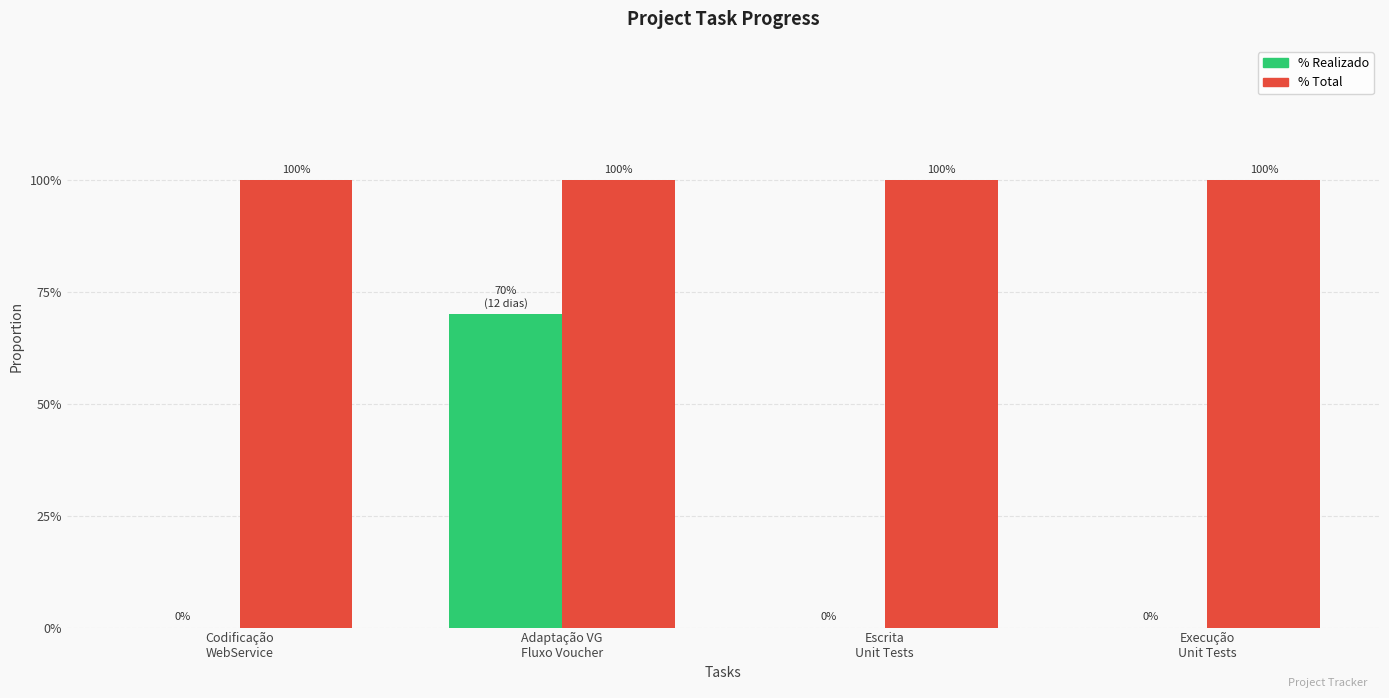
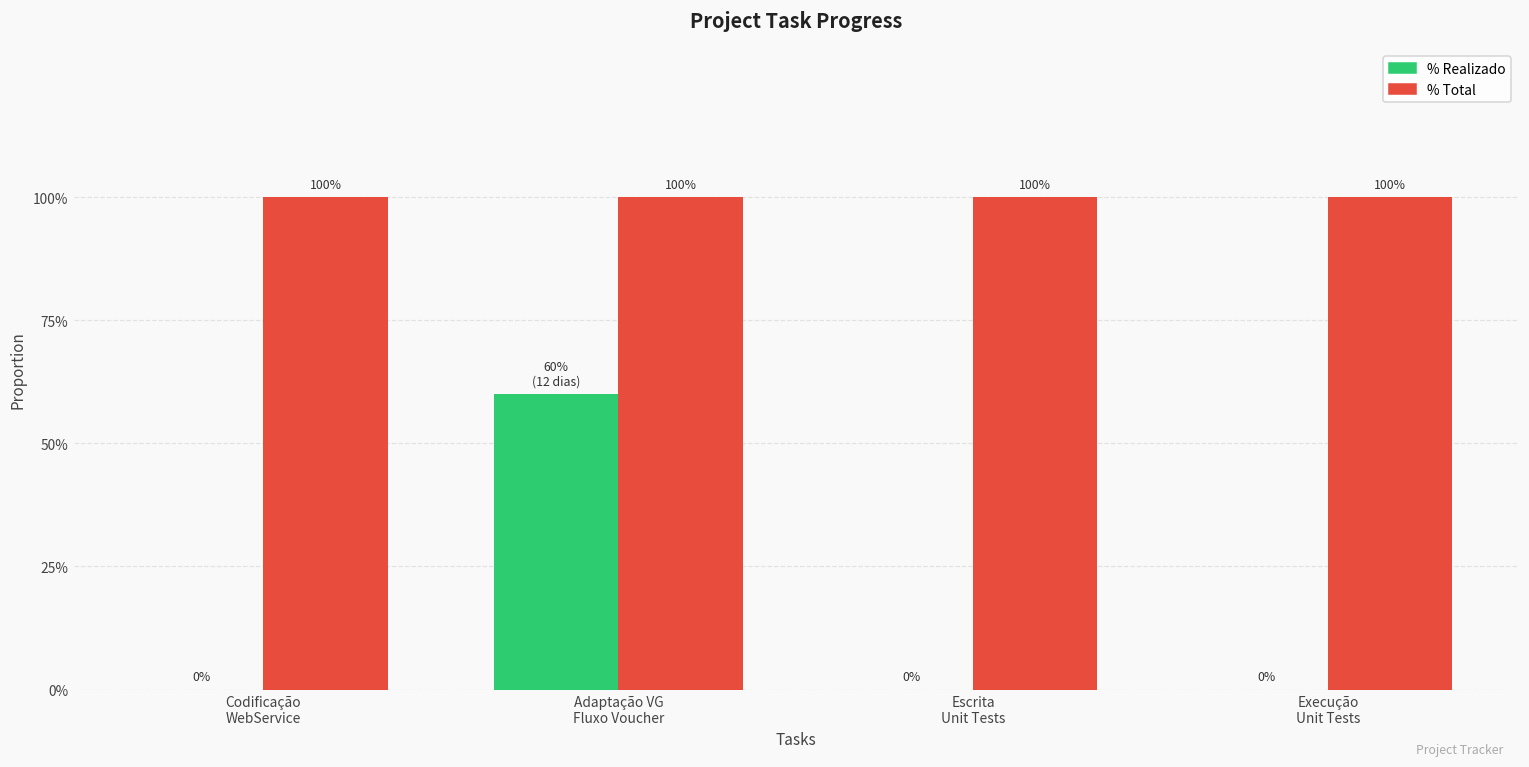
  {
    "% Realizado": {
      "Codificação WebService": "0%",
-     "Adaptação VG Fluxo Voucher": "70%",
+     "Adaptação VG Fluxo Voucher": "60%",
      "Escrita Unit Tests": "0%",
      "Execução Unit Tests": "0%"
    },
    "% Total": {
      "Codificação WebService": "100%",
      "Adaptação VG Fluxo Voucher": "100%",
      "Escrita Unit Tests": "100%",
      "Execução Unit Tests": "100%"
    }
  }
